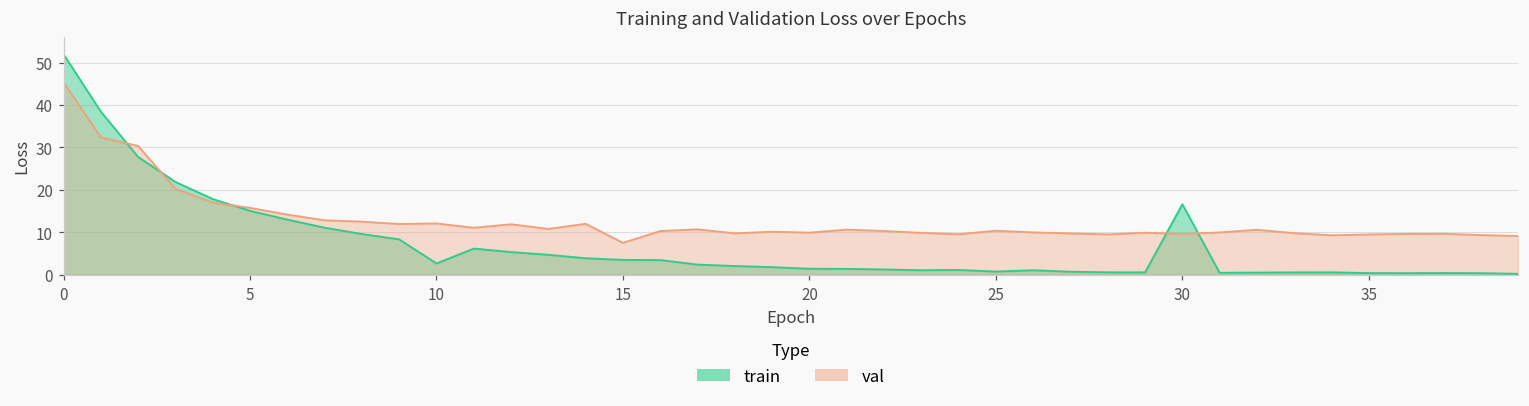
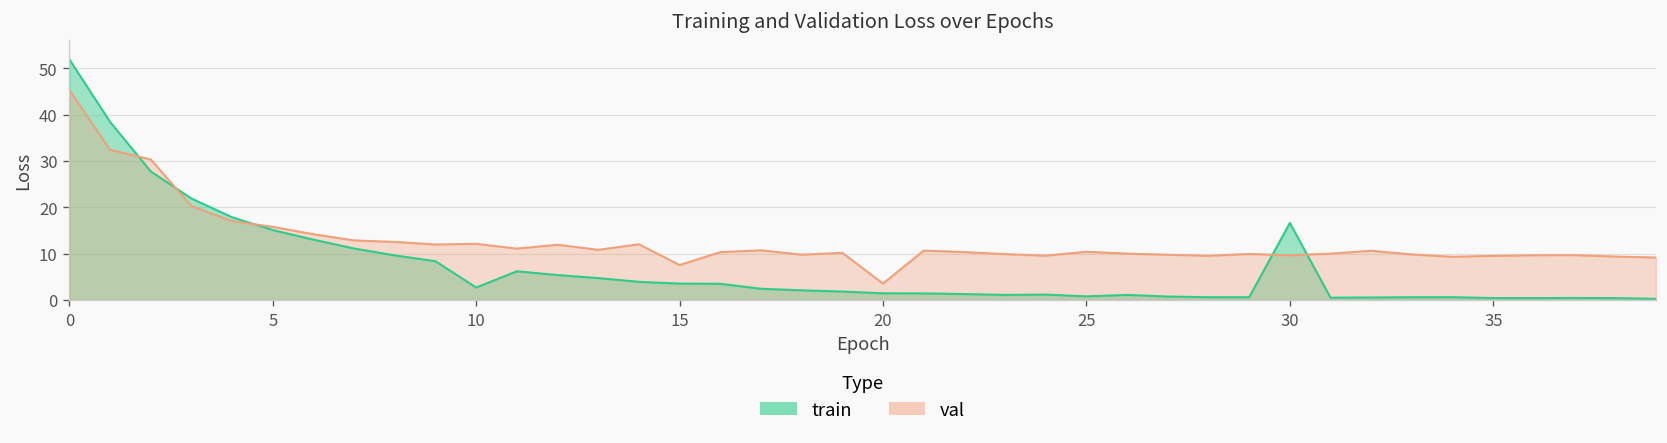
  {
    "train": {
      "0": 52,
      "5": 15,
      "10": 3,
      "15": 4,
      "20": 1,
      "25": 1,
      "30": 17,
      "35": 0
    },
    "val": {
      "0": 45,
      "5": 16,
      "10": 12,
      "15": 8,
-     "20": 10,
+     "20": 4,
      "25": 10,
      "30": 10,
      "35": 10
    }
  }
